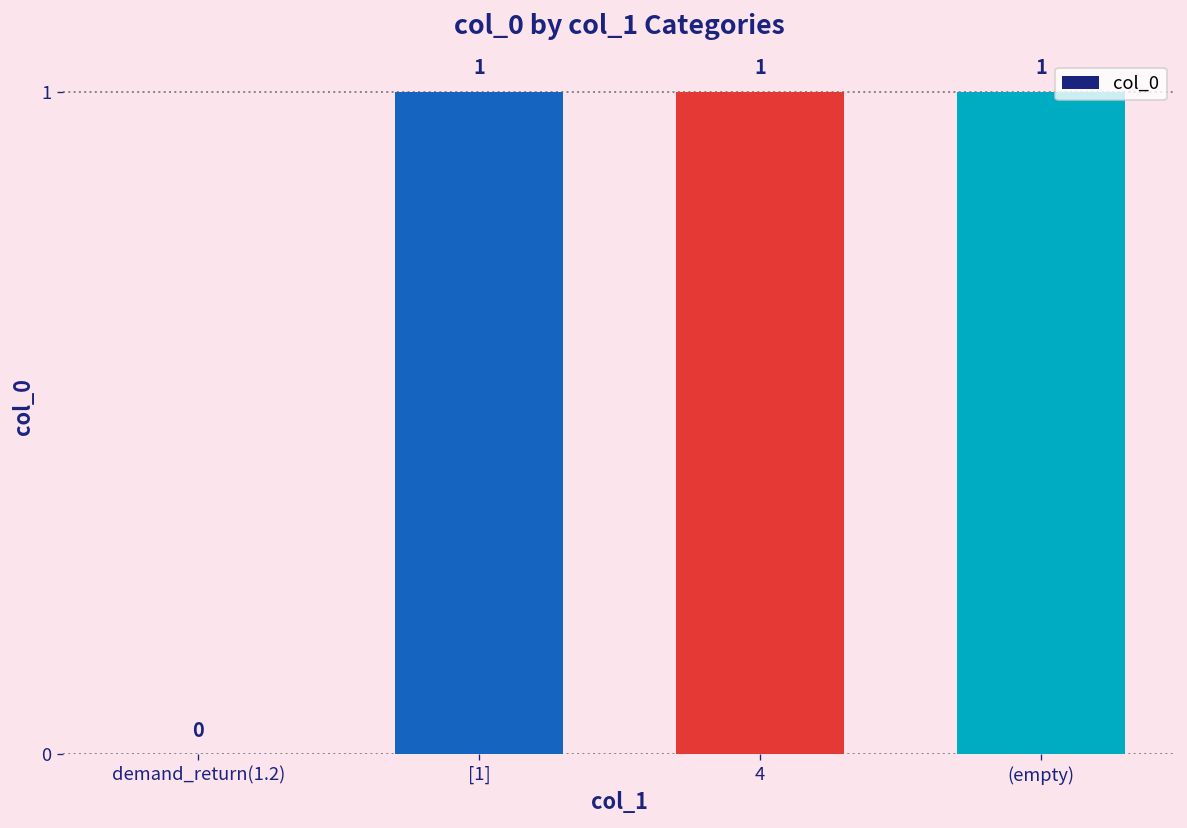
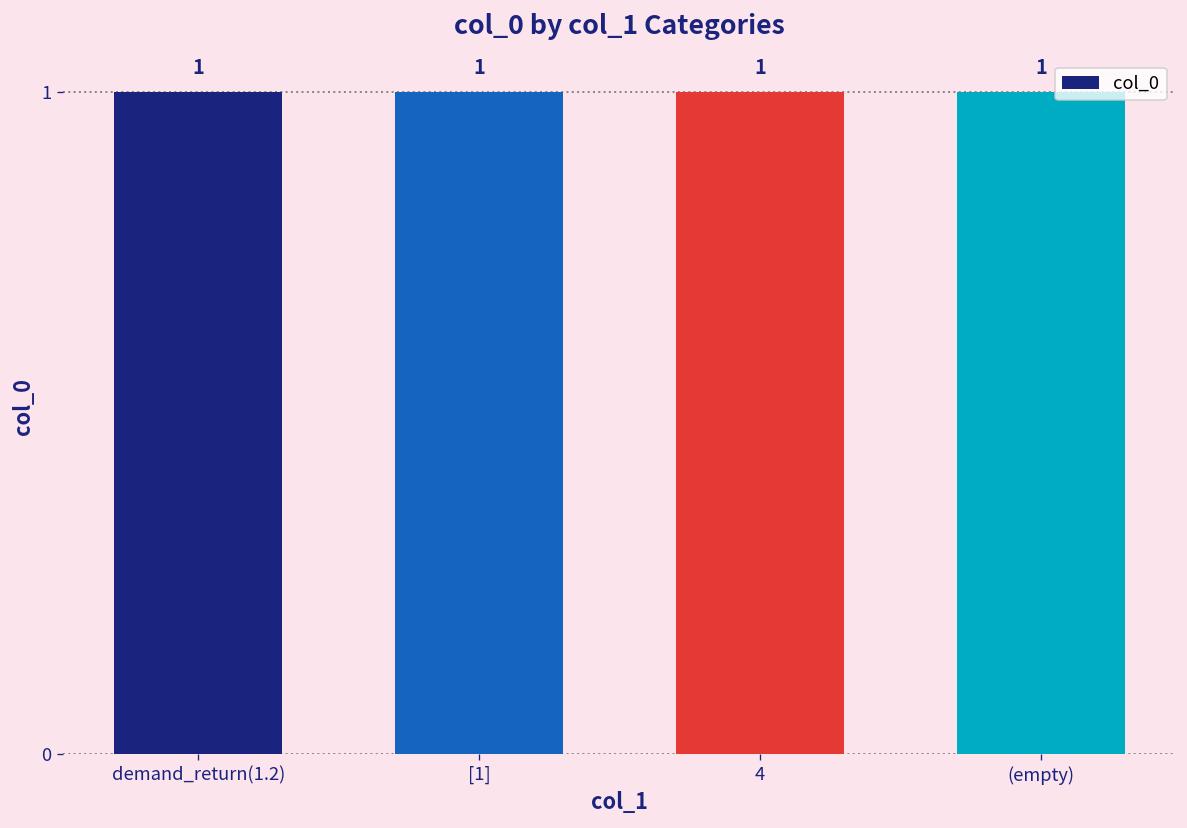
  {
-   "demand_return(1.2)": 0,
+   "demand_return(1.2)": 1,
    "[1]": 1,
    "4": 1,
    "(empty)": 1
  }
